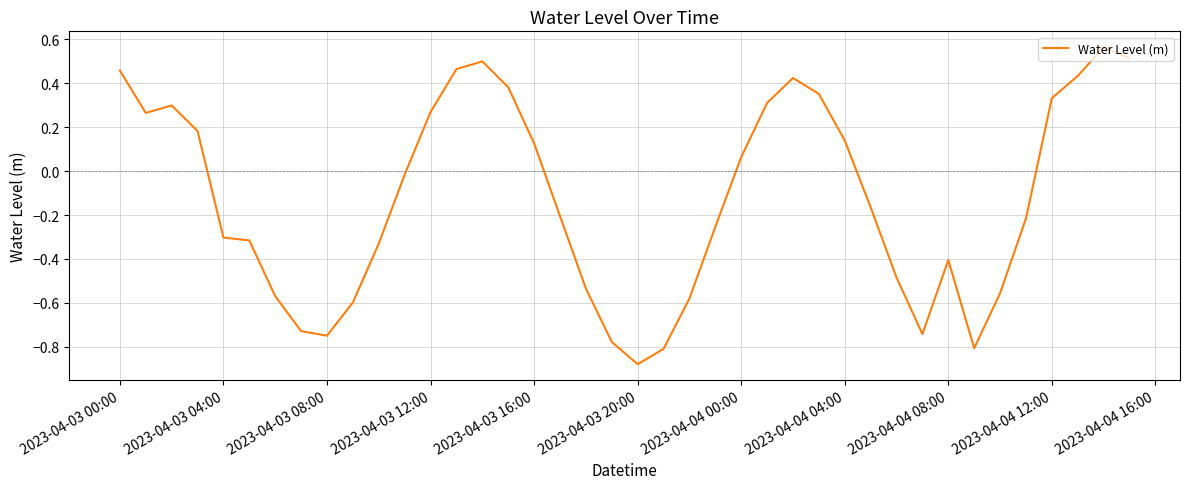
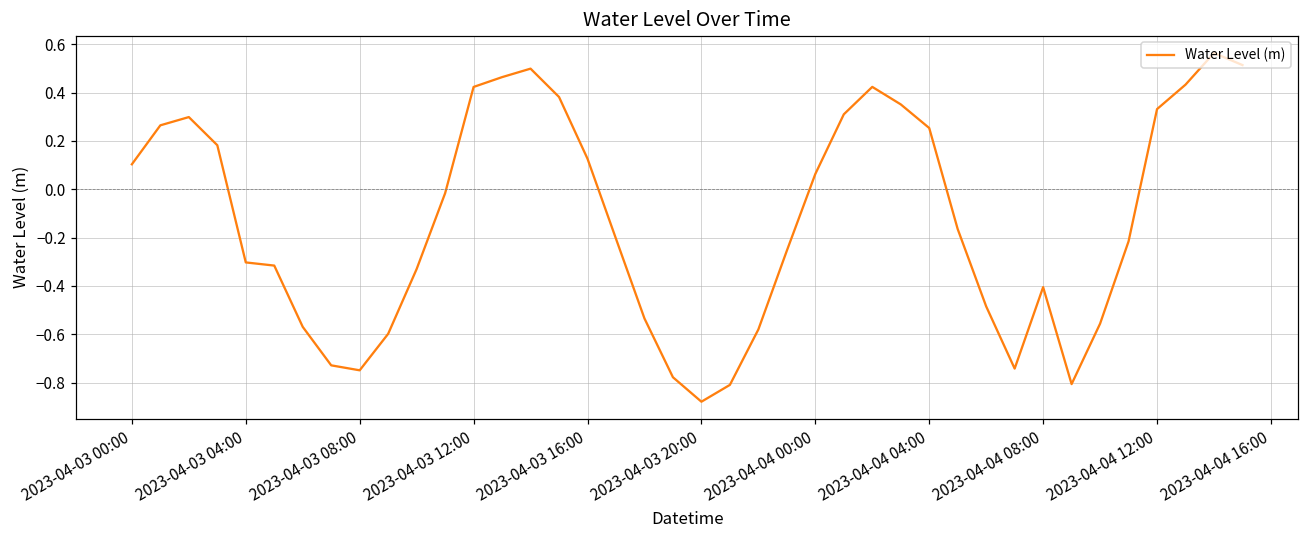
  {
-   "2023-04-03 00:00": 0.46,
+   "2023-04-03 00:00": 0.10,
    "2023-04-03 04:00": -0.30,
    "2023-04-03 08:00": -0.75,
-   "2023-04-03 12:00": 0.27,
+   "2023-04-03 12:00": 0.42,
    "2023-04-03 16:00": 0.13,
    "2023-04-03 20:00": -0.88,
    "2023-04-04 00:00": 0.06,
-   "2023-04-04 04:00": 0.14,
+   "2023-04-04 04:00": 0.25,
    "2023-04-04 08:00": -0.40,
    "2023-04-04 12:00": 0.33
  }
